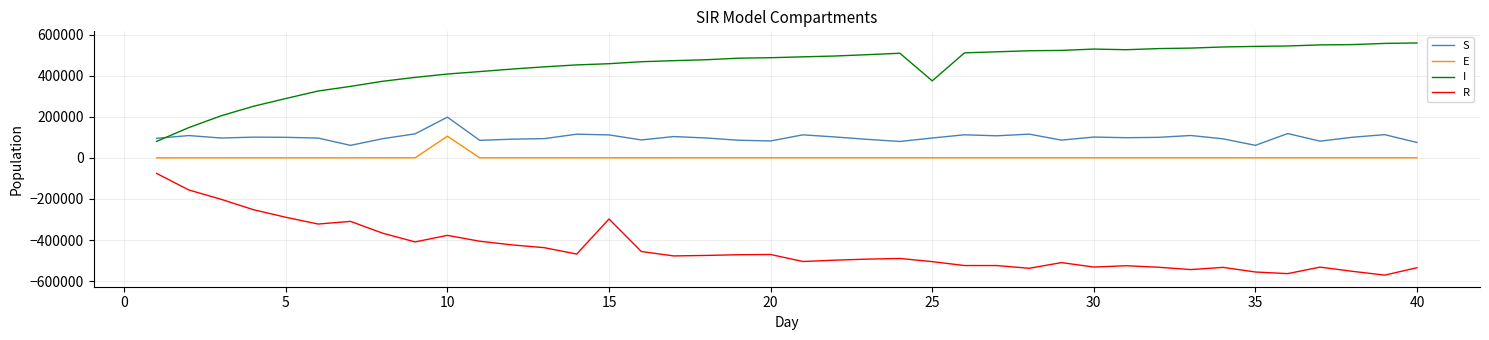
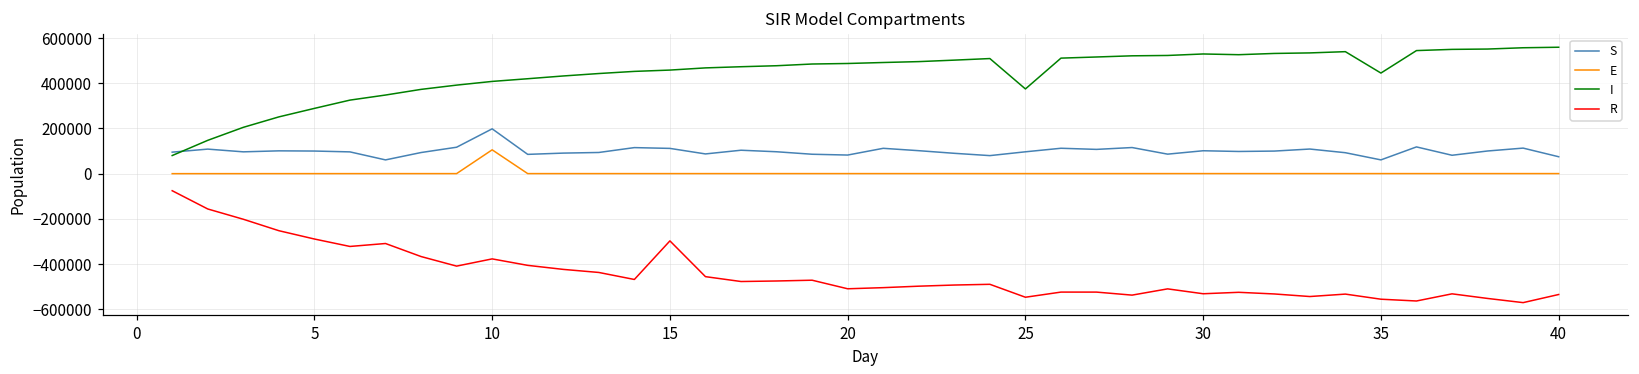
  {
    "S": {
      "5": 100000,
      "10": 200000,
      "15": 110000,
      "20": 80000,
      "25": 100000,
      "30": 100000,
      "35": 60000,
      "40": 70000
    },
    "E": {
      "5": 0,
      "10": 110000,
      "15": 0,
      "20": 0,
      "25": 0,
      "30": 0,
      "35": 0,
      "40": 0
    },
    "I": {
      "5": 290000,
      "10": 410000,
      "15": 460000,
      "20": 490000,
      "25": 370000,
      "30": 530000,
-     "35": 540000,
+     "35": 450000,
      "40": 560000
    },
    "R": {
      "5": -290000,
      "10": -380000,
      "15": -300000,
-     "20": -470000,
-     "25": -500000,
+     "20": -510000,
+     "25": -550000,
      "30": -530000,
      "35": -560000,
      "40": -530000
    }
  }
